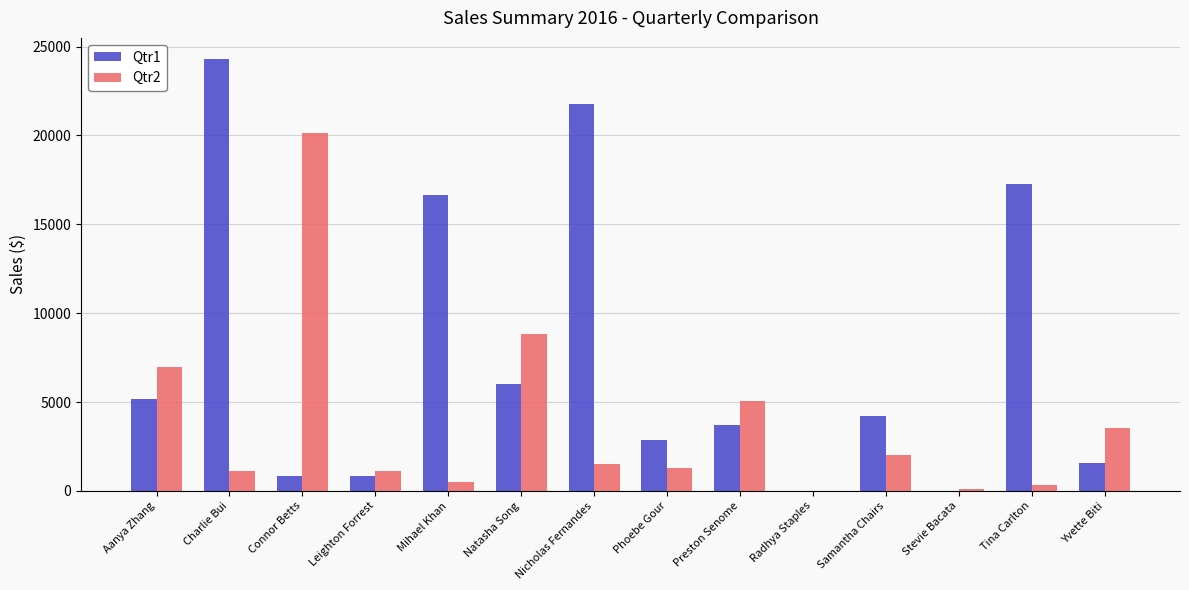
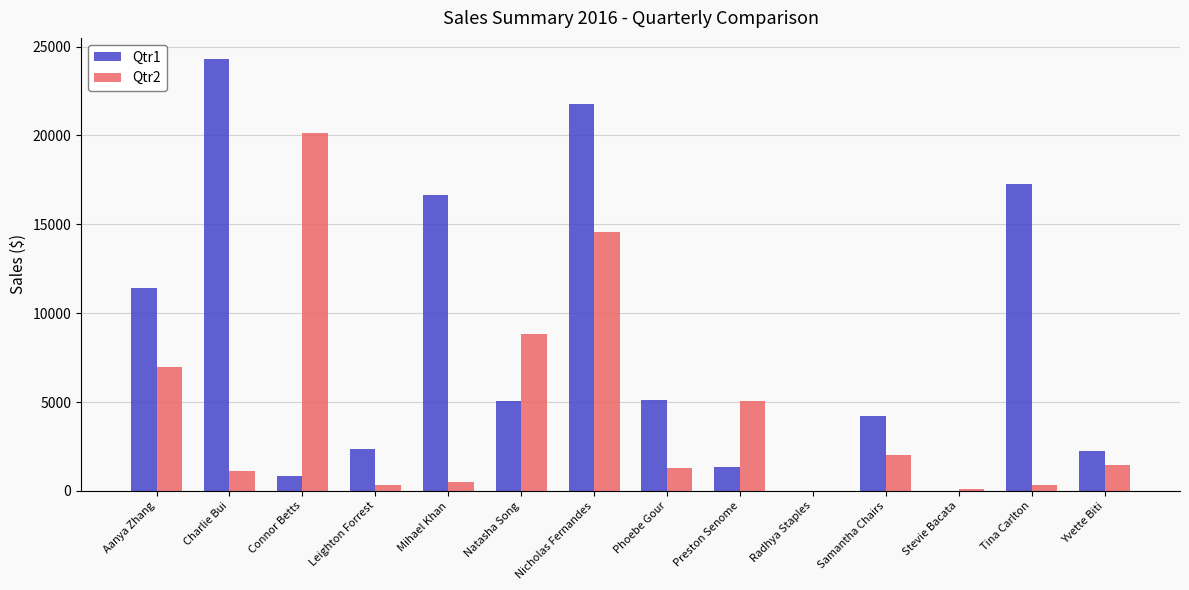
  {
    "Qtr1": {
-     "Aanya Zhang": 5200,
+     "Aanya Zhang": 11400,
      "Charlie Bui": 24300,
      "Connor Betts": 900,
-     "Leighton Forrest": 800,
+     "Leighton Forrest": 2400,
      "Mihael Khan": 16700,
-     "Natasha Song": 6000,
+     "Natasha Song": 5100,
      "Nicholas Fernandes": 21800,
-     "Phoebe Gour": 2900,
-     "Preston Senome": 3700,
+     "Phoebe Gour": 5100,
+     "Preston Senome": 1300,
      "Radhya Staples": 0,
      "Samantha Chairs": 4200,
      "Stevie Bacata": 0,
      "Tina Carlton": 17200,
-     "Yvette Biti": 1600
+     "Yvette Biti": 2300
    },
    "Qtr2": {
      "Aanya Zhang": 7000,
      "Charlie Bui": 1100,
      "Connor Betts": 20100,
-     "Leighton Forrest": 1100,
+     "Leighton Forrest": 300,
      "Mihael Khan": 500,
      "Natasha Song": 8800,
-     "Nicholas Fernandes": 1500,
+     "Nicholas Fernandes": 14600,
      "Phoebe Gour": 1300,
      "Preston Senome": 5000,
      "Samantha Chairs": 2000,
      "Tina Carlton": 300,
-     "Yvette Biti": 3600
+     "Yvette Biti": 1500
    }
  }
